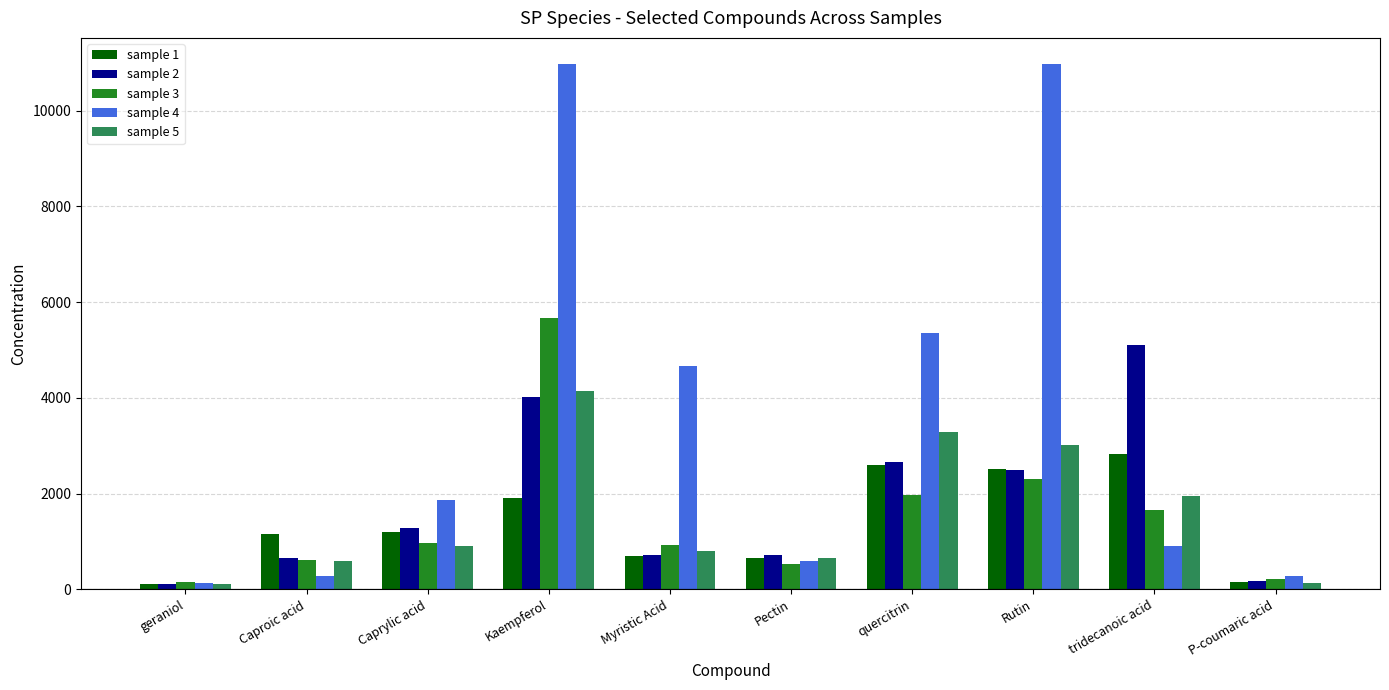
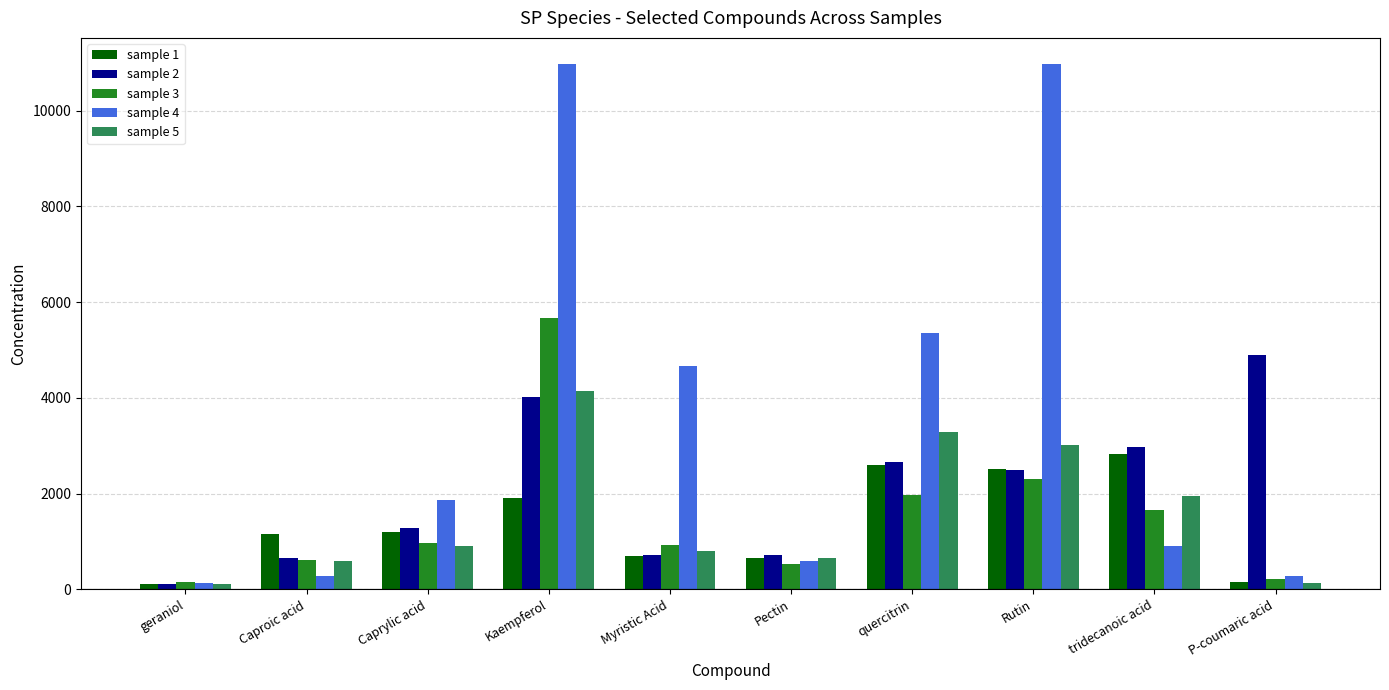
  {
    "sample 1": {
      "geraniol": 100,
      "Caproic acid": 1200,
      "Caprylic acid": 1200,
      "Kaempferol": 1900,
      "Myristic Acid": 700,
      "Pectin": 600,
      "quercitrin": 2600,
      "Rutin": 2500,
      "tridecanoic acid": 2800,
      "P-coumaric acid": 100
    },
    "sample 2": {
      "geraniol": 100,
      "Caproic acid": 700,
      "Caprylic acid": 1300,
      "Kaempferol": 4000,
      "Myristic Acid": 700,
      "Pectin": 700,
      "quercitrin": 2700,
      "Rutin": 2500,
-     "tridecanoic acid": 5100,
-     "P-coumaric acid": 200
+     "tridecanoic acid": 3000,
+     "P-coumaric acid": 4900
    },
    "sample 4": {
      "geraniol": 100,
      "Caproic acid": 300,
      "Caprylic acid": 1900,
      "Kaempferol": 11000,
      "Myristic Acid": 4700,
      "Pectin": 600,
      "quercitrin": 5400,
      "Rutin": 11000,
      "tridecanoic acid": 900,
      "P-coumaric acid": 300
    }
  }
